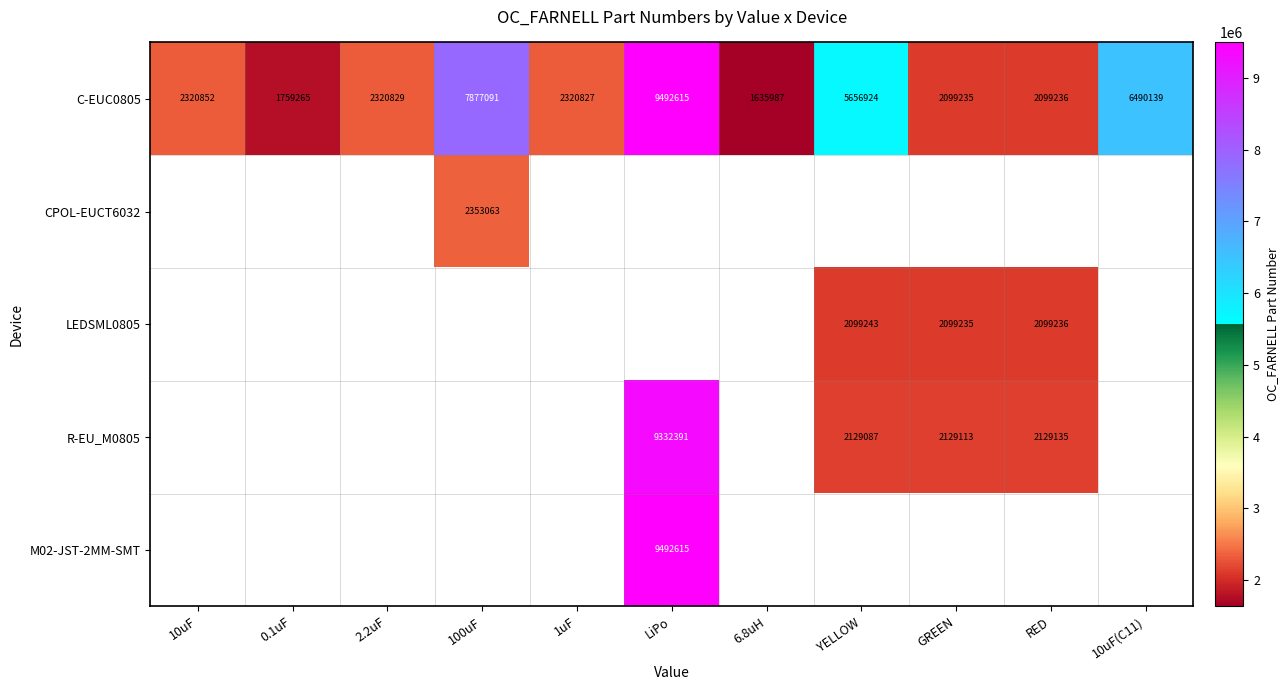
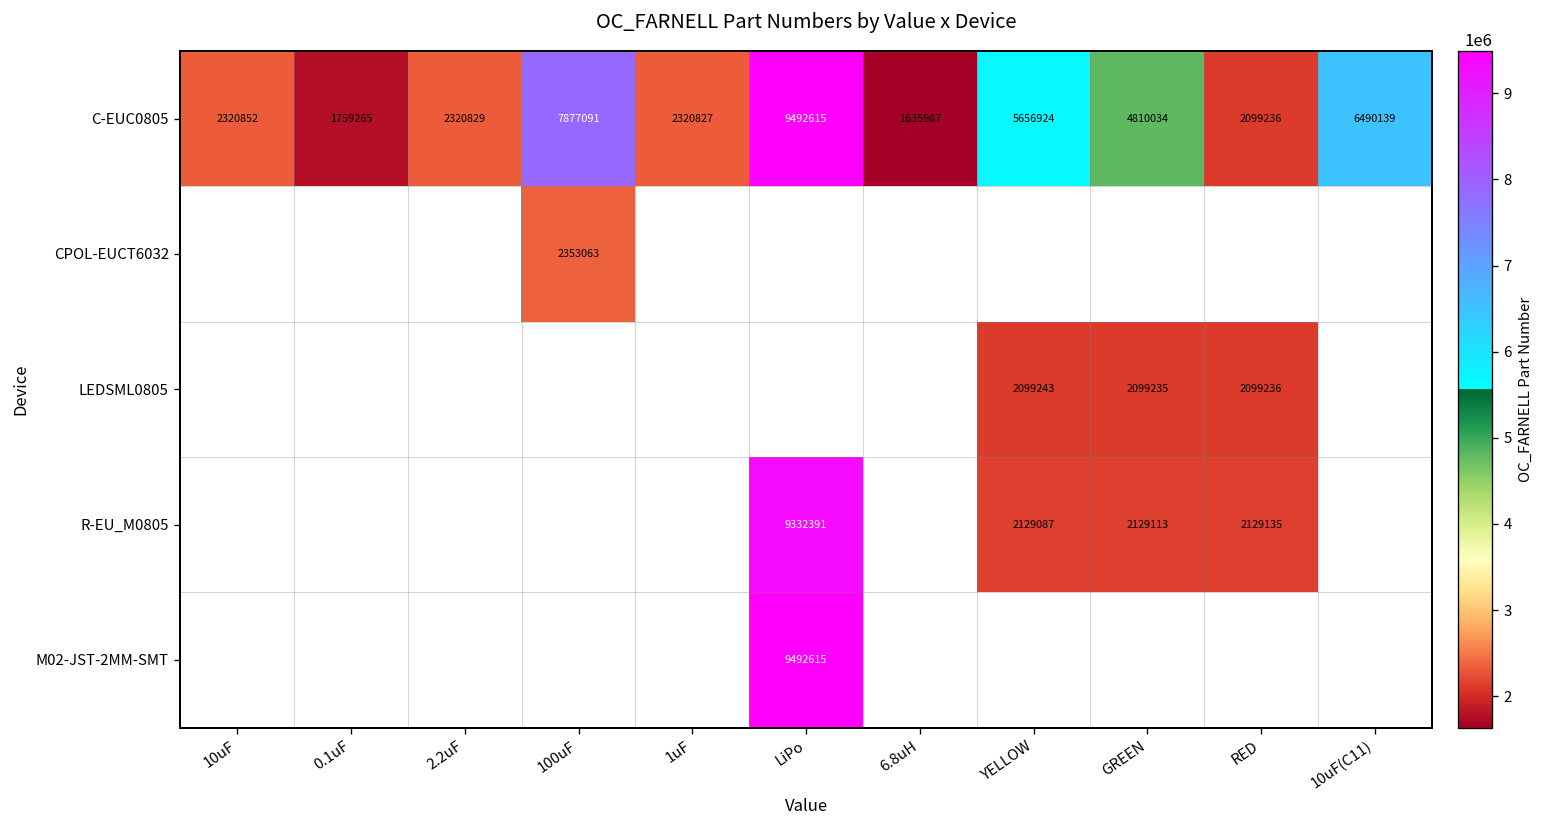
  {
    "C-EUC0805": {
      "10uF": 2320852,
      "0.1uF": 1759265,
      "2.2uF": 2320829,
      "100uF": 7877091,
      "1uF": 2320827,
      "LiPo": 9492615,
      "6.8uH": 1635987,
      "YELLOW": 5656924,
-     "GREEN": 2099235,
+     "GREEN": 4810034,
      "RED": 2099236,
      "10uF(C11)": 6490139
    },
    "CPOL-EUCT6032": {
      "100uF": 2353063
    },
    "LEDSML0805": {
      "YELLOW": 2099243,
      "GREEN": 2099235,
      "RED": 2099236
    },
    "R-EU_M0805": {
      "LiPo": 9332391,
      "YELLOW": 2129087,
      "GREEN": 2129113,
      "RED": 2129135
    },
    "M02-JST-2MM-SMT": {
      "LiPo": 9492615
    }
  }
